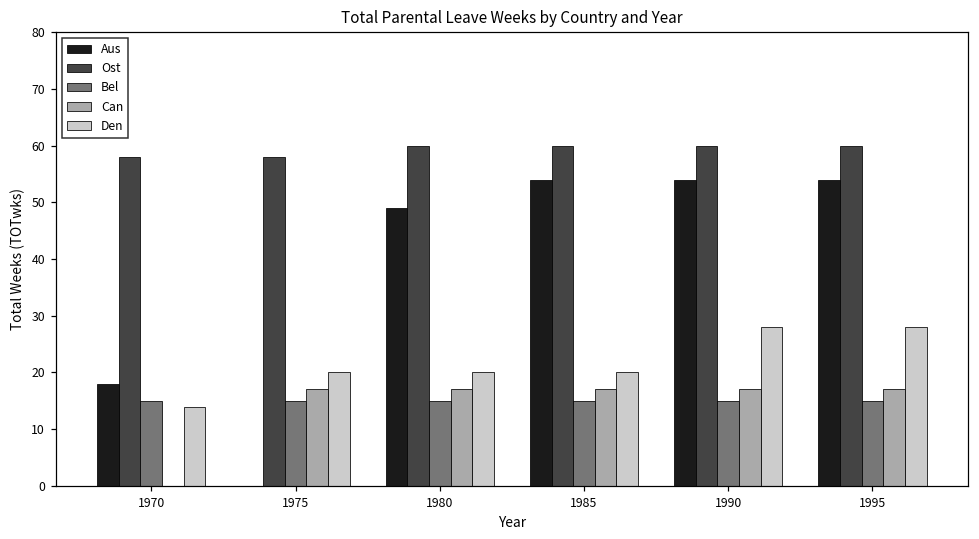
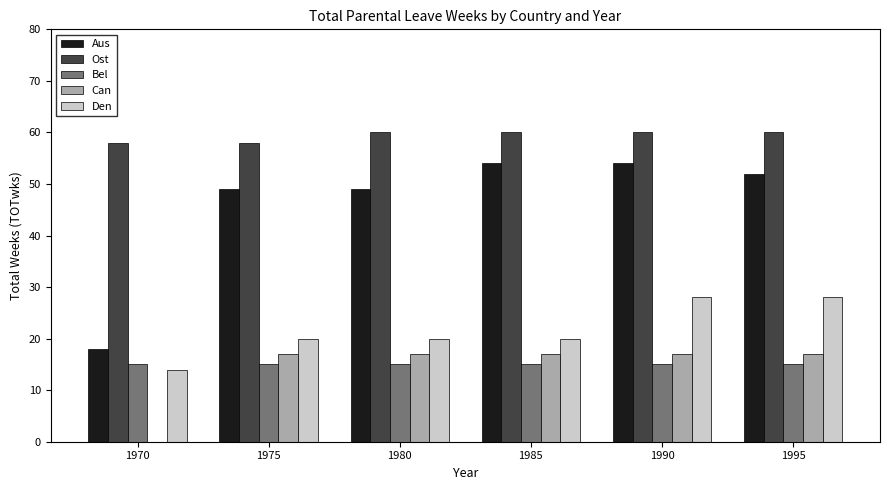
  {
    "Aus": {
      "1970": 18,
-     "1975": 0,
+     "1975": 49,
      "1980": 49,
      "1985": 54,
      "1990": 54,
-     "1995": 54
+     "1995": 52
    },
    "Ost": {
      "1970": 58,
      "1975": 58,
      "1980": 60,
      "1985": 60,
      "1990": 60,
      "1995": 60
    },
    "Bel": {
      "1970": 15,
      "1975": 15,
      "1980": 15,
      "1985": 15,
      "1990": 15,
      "1995": 15
    }
  }
